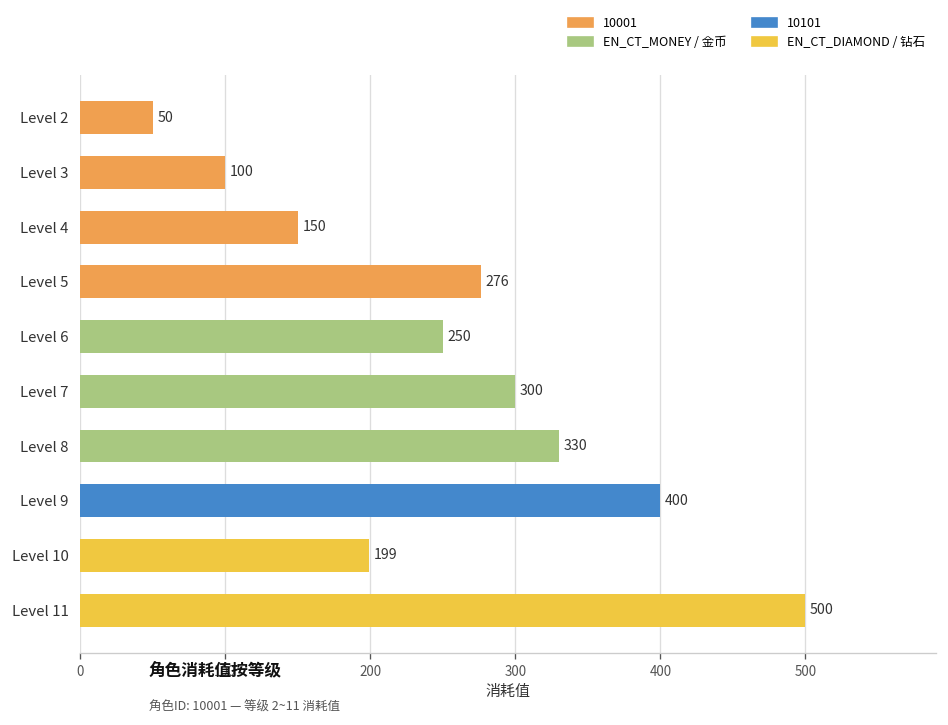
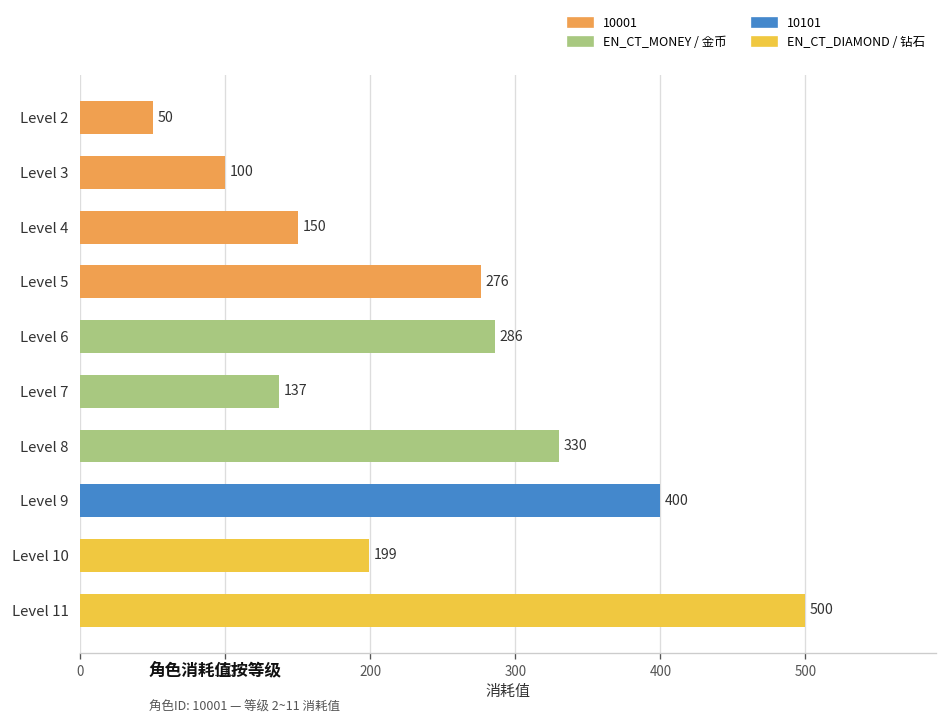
  {
    "Level 2": 50,
    "Level 3": 100,
    "Level 4": 150,
    "Level 5": 276,
-   "Level 6": 250,
-   "Level 7": 300,
+   "Level 6": 286,
+   "Level 7": 137,
    "Level 8": 330,
    "Level 9": 400,
    "Level 10": 199,
    "Level 11": 500
  }
